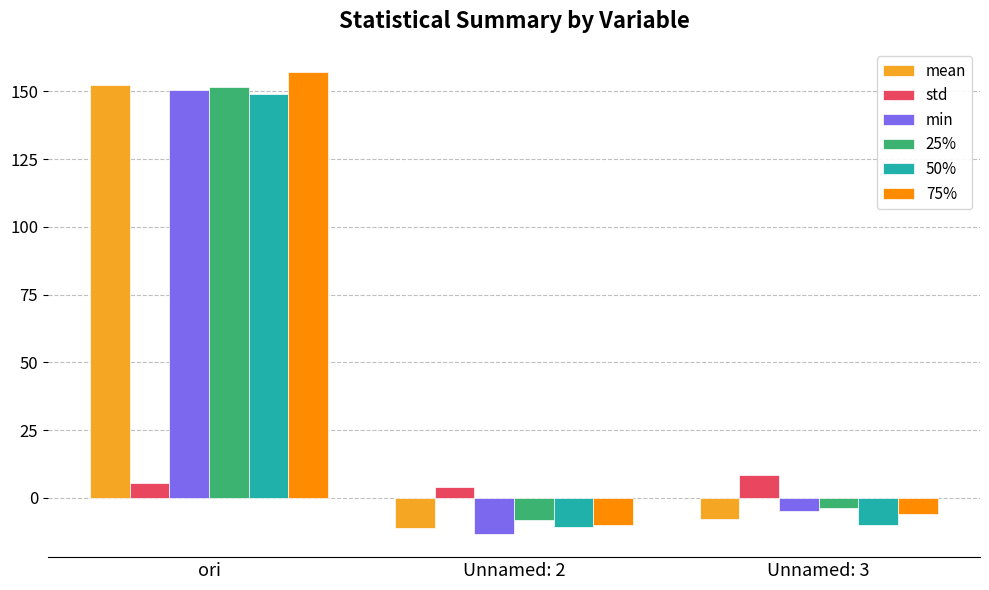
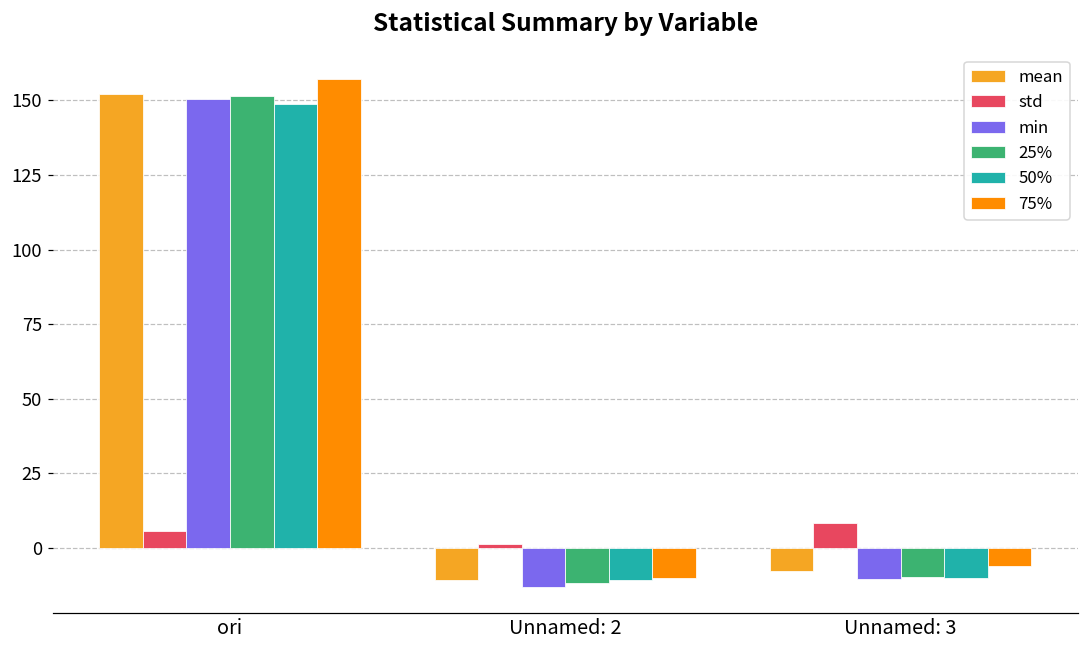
  {
    "std": {
      "ori": 6,
-     "Unnamed: 2": 4,
+     "Unnamed: 2": 1,
      "Unnamed: 3": 8
    },
    "min": {
      "ori": 151,
      "Unnamed: 2": -13,
-     "Unnamed: 3": -5
+     "Unnamed: 3": -11
    },
    "25%": {
      "ori": 151,
-     "Unnamed: 2": -8,
-     "Unnamed: 3": -4
+     "Unnamed: 2": -12,
+     "Unnamed: 3": -10
    },
    "50%": {
      "ori": 149,
      "Unnamed: 2": -11,
      "Unnamed: 3": -10
    }
  }
